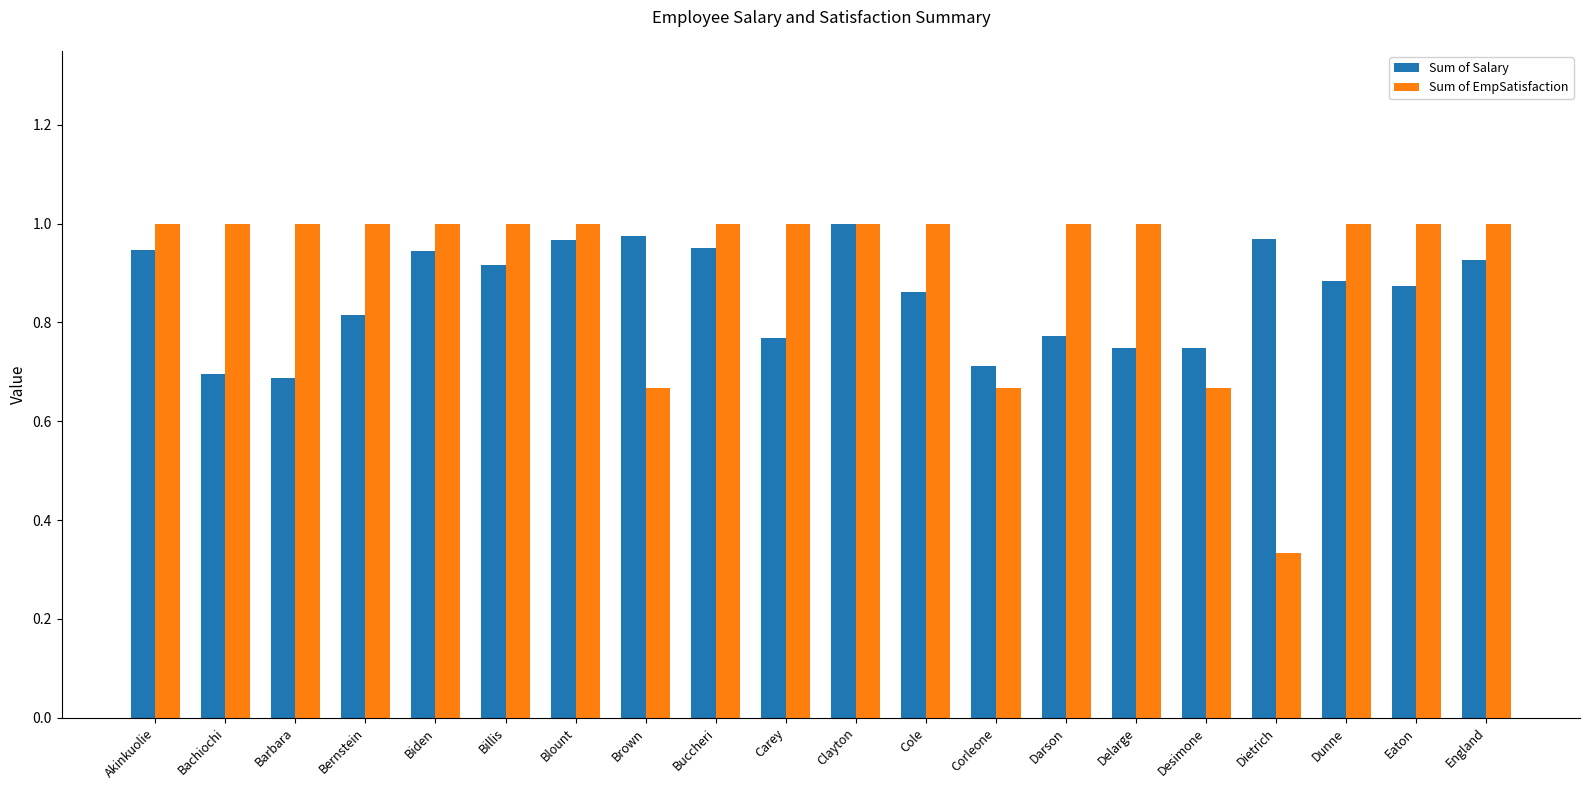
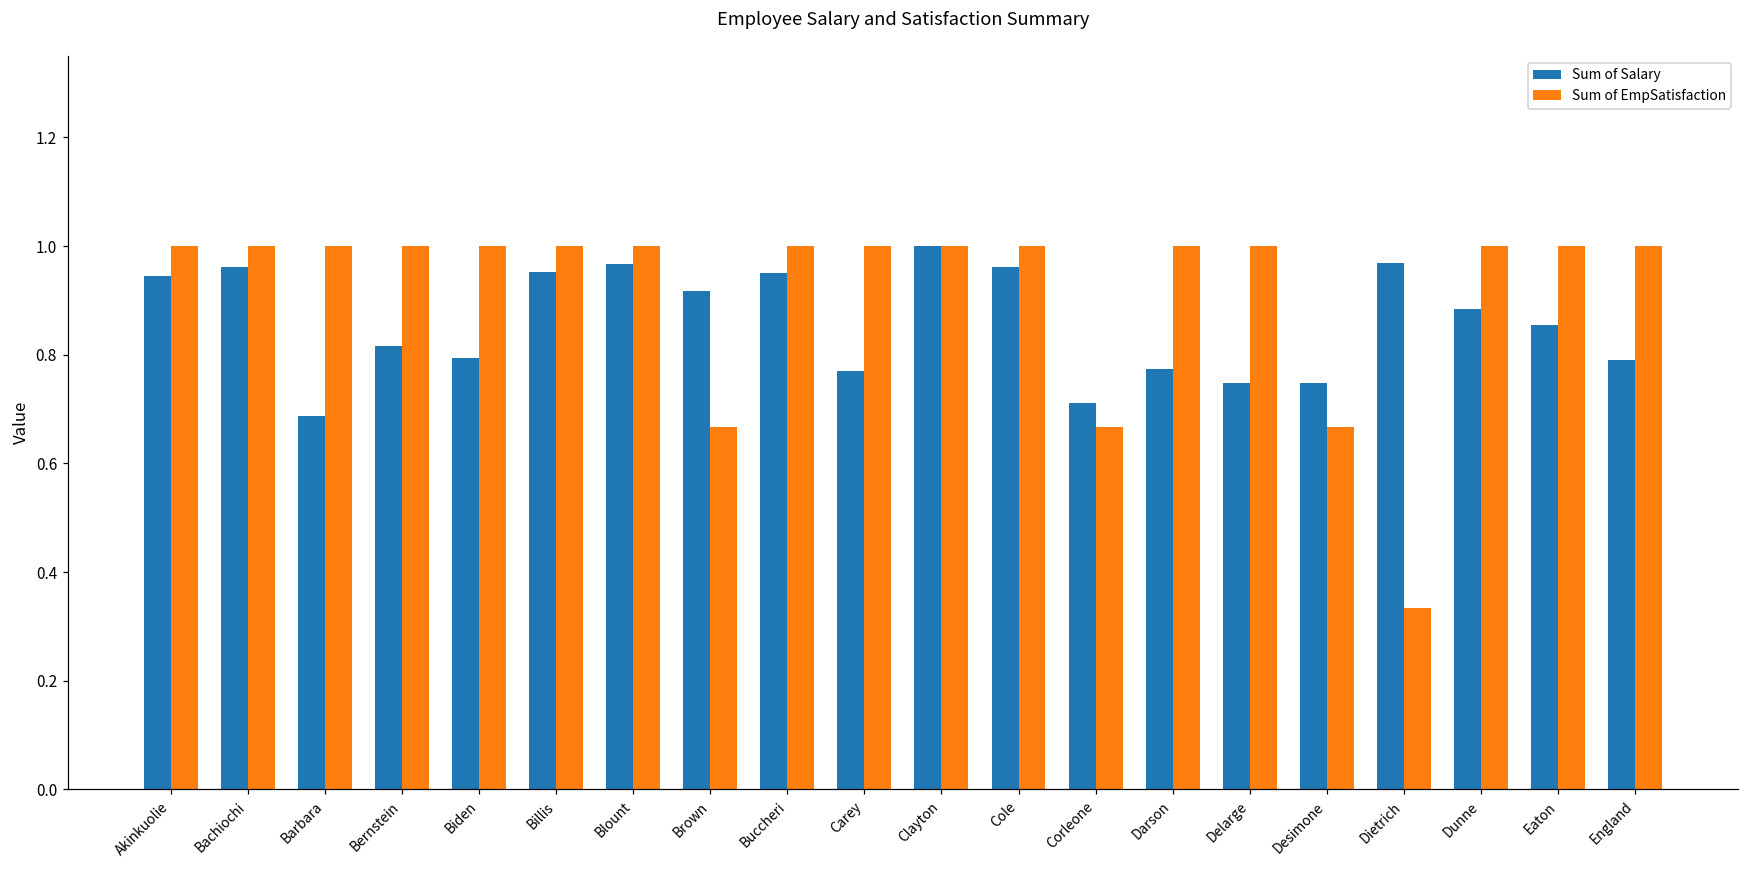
  {
    "Sum of Salary": {
      "Akinkuolie": 0.95,
-     "Bachiochi": 0.70,
+     "Bachiochi": 0.96,
      "Barbara": 0.69,
      "Bernstein": 0.82,
-     "Biden": 0.95,
-     "Billis": 0.92,
+     "Biden": 0.79,
+     "Billis": 0.95,
      "Blount": 0.97,
-     "Brown": 0.98,
+     "Brown": 0.92,
      "Buccheri": 0.95,
      "Carey": 0.77,
      "Clayton": 1.00,
-     "Cole": 0.86,
+     "Cole": 0.96,
      "Corleone": 0.71,
      "Darson": 0.77,
      "Delarge": 0.75,
      "Desimone": 0.75,
      "Dietrich": 0.97,
      "Dunne": 0.88,
-     "Eaton": 0.87,
-     "England": 0.93
+     "Eaton": 0.85,
+     "England": 0.79
    },
    "Sum of EmpSatisfaction": {
      "Akinkuolie": 1.00,
      "Bachiochi": 1.00,
      "Barbara": 1.00,
      "Bernstein": 1.00,
      "Biden": 1.00,
      "Billis": 1.00,
      "Blount": 1.00,
      "Brown": 0.67,
      "Buccheri": 1.00,
      "Carey": 1.00,
      "Clayton": 1.00,
      "Cole": 1.00,
      "Corleone": 0.67,
      "Darson": 1.00,
      "Delarge": 1.00,
      "Desimone": 0.67,
      "Dietrich": 0.33,
      "Dunne": 1.00,
      "Eaton": 1.00,
      "England": 1.00
    }
  }
